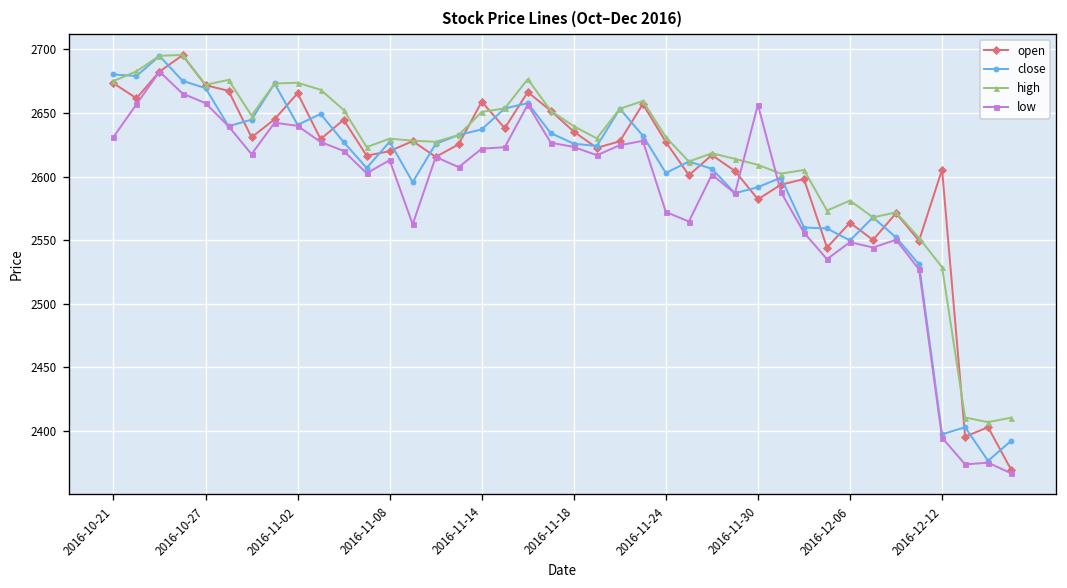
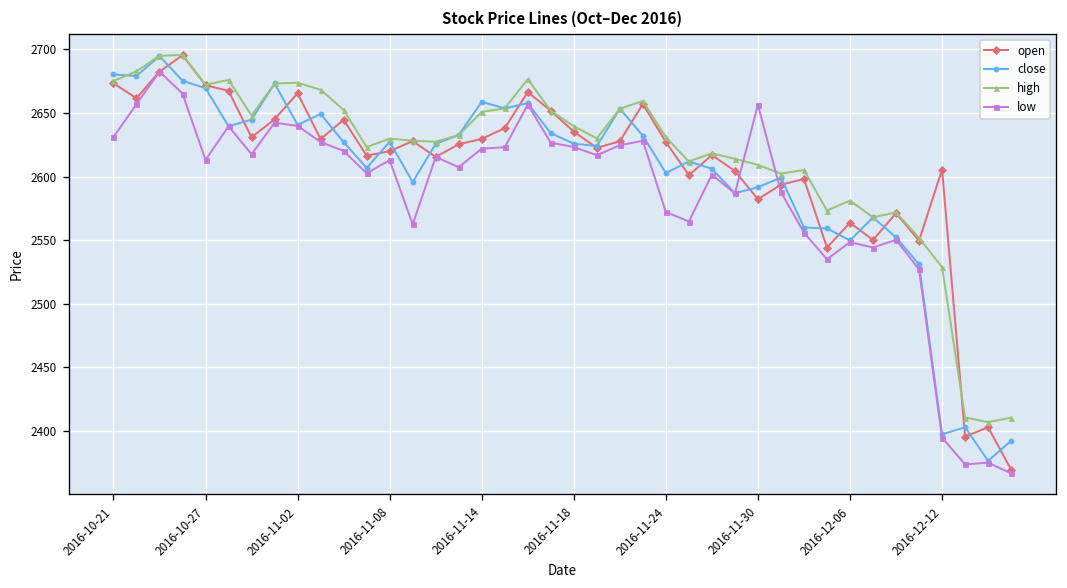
  {
    "open": {
      "2016-11-02": 2665,
      "2016-11-08": 2620,
-     "2016-11-14": 2659,
+     "2016-11-14": 2630,
      "2016-11-18": 2635,
      "2016-11-24": 2627,
      "2016-11-30": 2582,
      "2016-12-06": 2564,
      "2016-12-12": 2605
    },
    "close": {
      "2016-10-21": 2680,
      "2016-11-08": 2627,
-     "2016-11-14": 2637,
+     "2016-11-14": 2659,
      "2016-11-18": 2626,
      "2016-11-24": 2603,
      "2016-11-30": 2592,
      "2016-12-12": 2397
    },
    "high": {
      "2016-11-02": 2674,
      "2016-11-08": 2630,
      "2016-11-14": 2651,
      "2016-11-18": 2640,
      "2016-11-24": 2631,
      "2016-11-30": 2609,
      "2016-12-06": 2581,
      "2016-12-12": 2529
    },
    "low": {
      "2016-10-21": 2631,
-     "2016-10-27": 2658,
+     "2016-10-27": 2613,
      "2016-11-08": 2613,
      "2016-11-14": 2622,
      "2016-11-18": 2623,
      "2016-11-24": 2572,
      "2016-11-30": 2656,
      "2016-12-12": 2395
    }
  }
